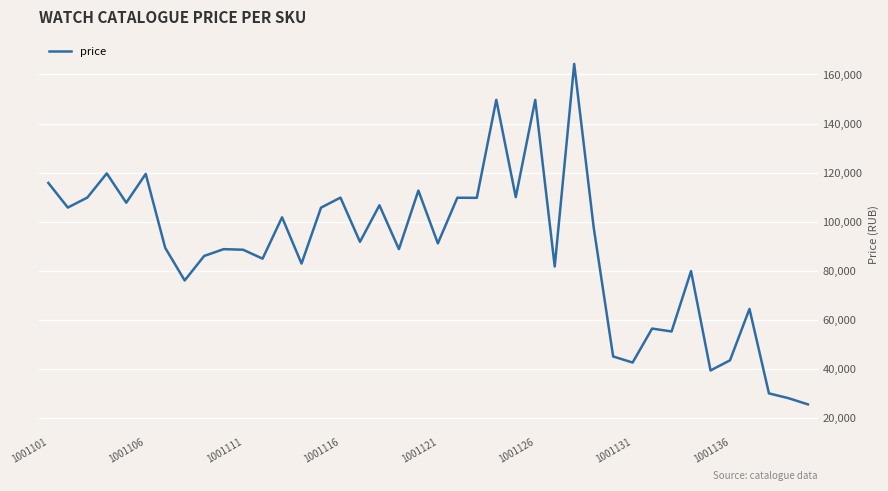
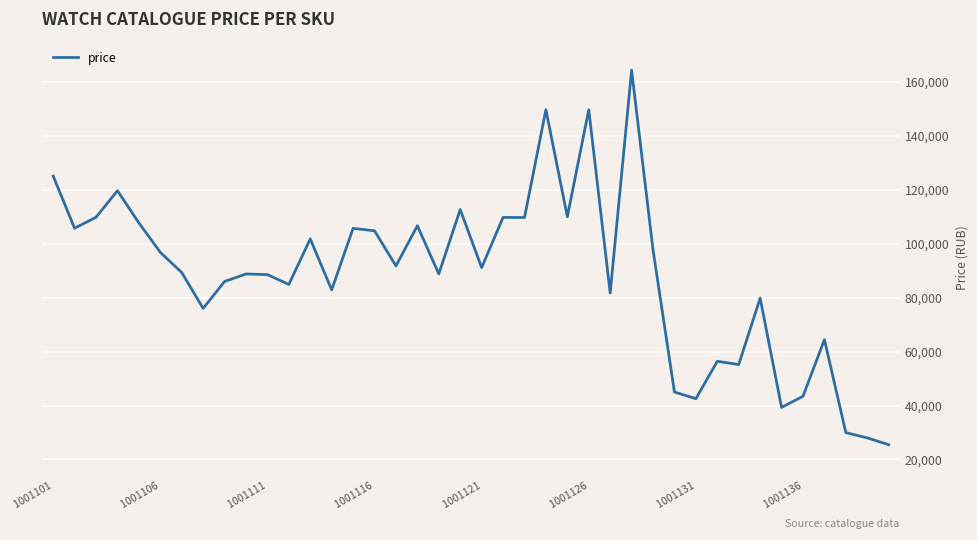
  {
-   "1001101": "116,000",
-   "1001106": "119,000",
+   "1001101": "125,000",
+   "1001106": "97,000",
    "1001111": "89,000",
-   "1001116": "110,000",
+   "1001116": "105,000",
    "1001121": "91,000",
    "1001126": "150,000",
    "1001131": "43,000",
    "1001136": "43,000"
  }
